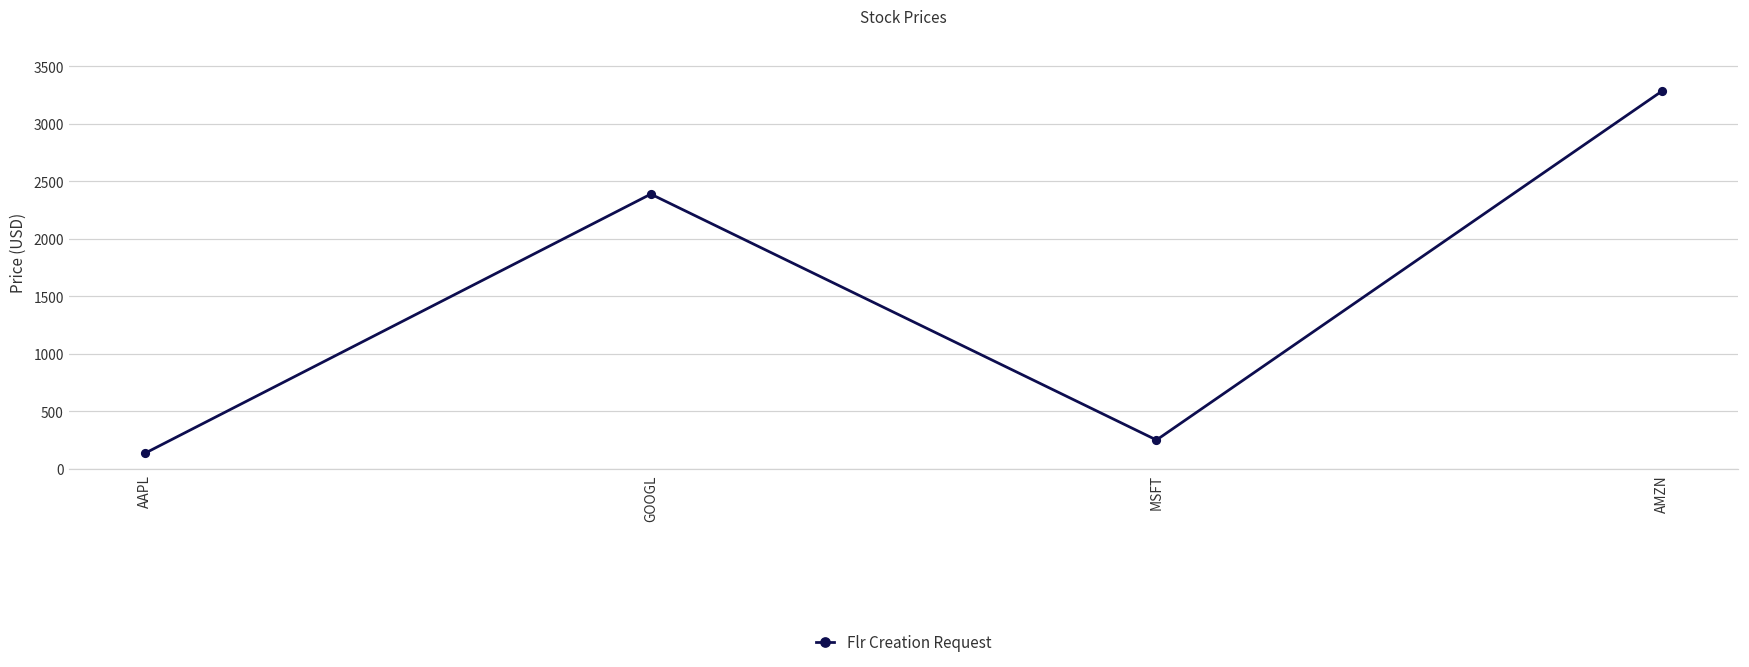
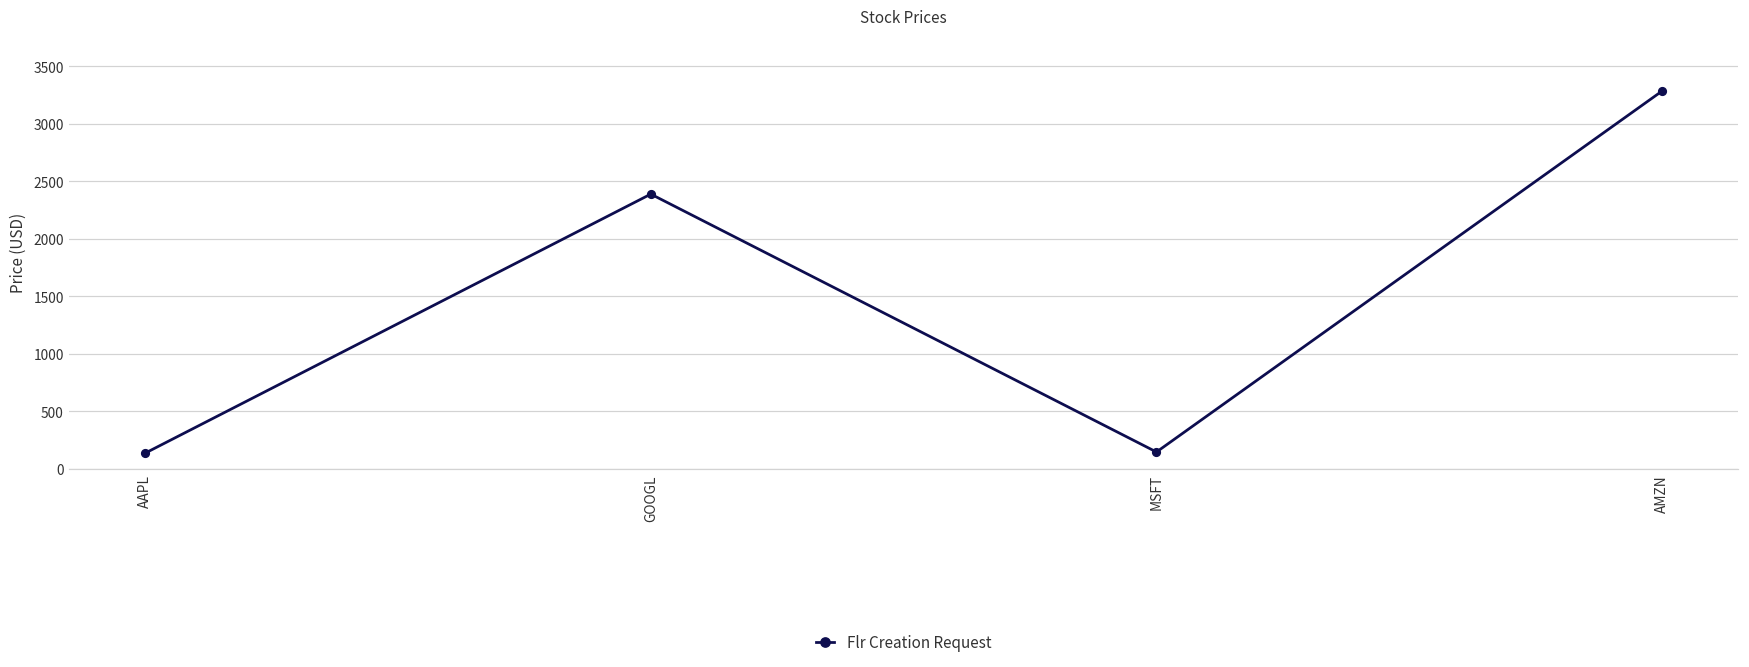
  {
    "AAPL": 140,
    "GOOGL": 2390,
-   "MSFT": 250,
+   "MSFT": 150,
    "AMZN": 3290
  }
